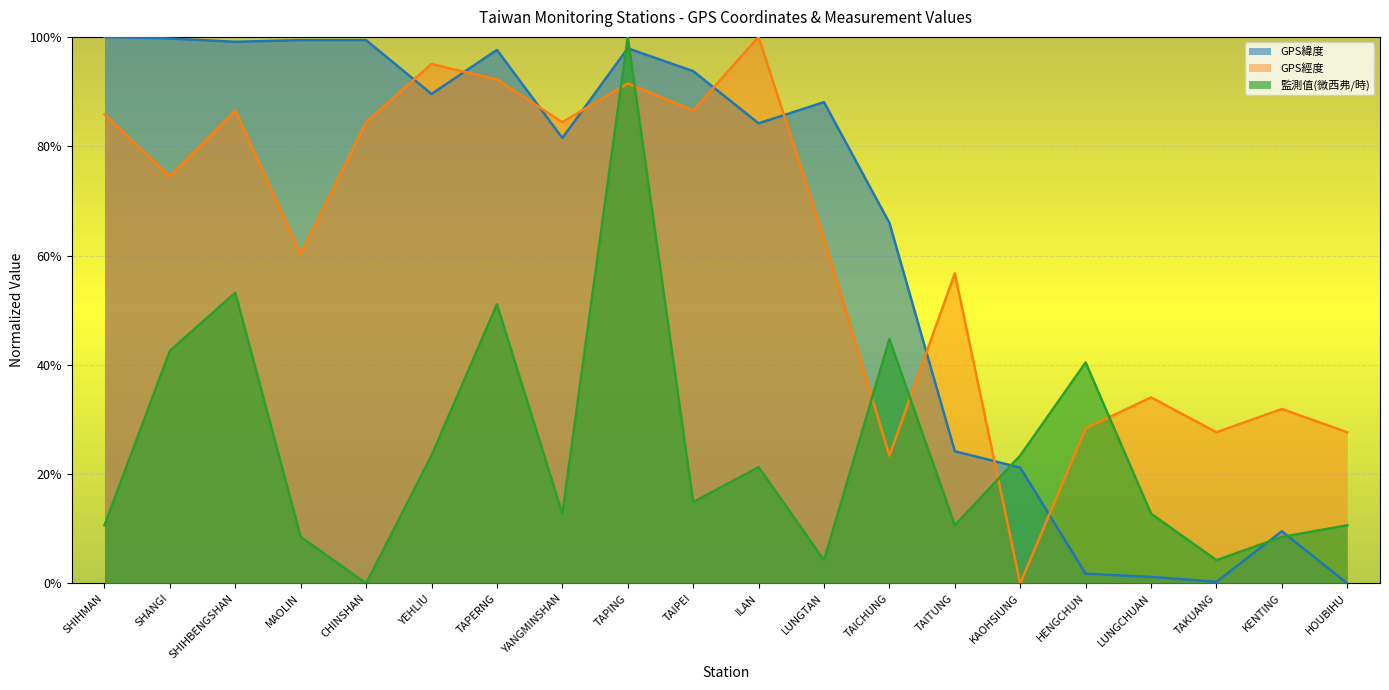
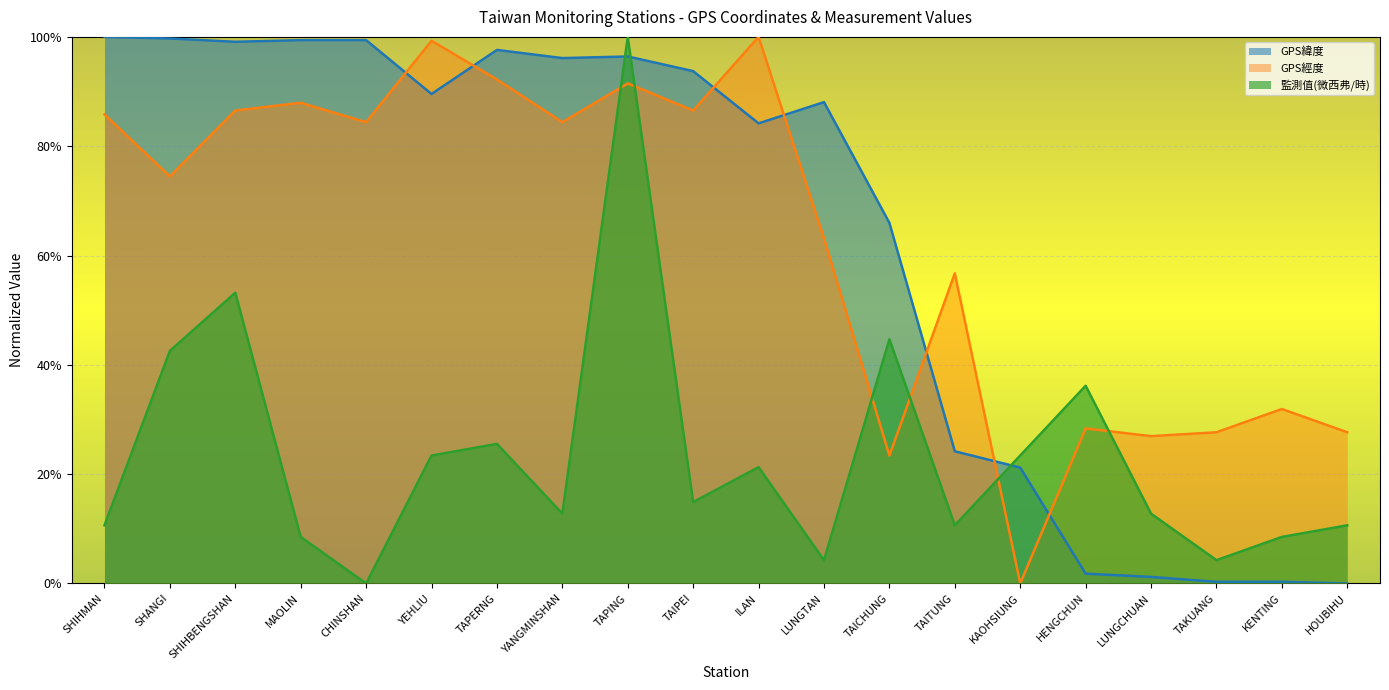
  {
    "GPS緯度": {
      "SHIHMAN": "100%",
      "SHANGI": "100%",
      "SHIHBENGSHAN": "99%",
      "MAOLIN": "99%",
      "CHINSHAN": "99%",
      "YEHLIU": "90%",
      "TAPERNG": "98%",
-     "YANGMINSHAN": "81%",
-     "TAPING": "98%",
+     "YANGMINSHAN": "96%",
+     "TAPING": "96%",
      "TAIPEI": "94%",
      "ILAN": "84%",
      "LUNGTAN": "88%",
      "TAICHUNG": "66%",
      "TAITUNG": "24%",
      "KAOHSIUNG": "21%",
      "HENGCHUN": "2%",
      "LUNGCHUAN": "1%",
      "TAKUANG": "0%",
-     "KENTING": "10%",
+     "KENTING": "0%",
      "HOUBIHU": "0%"
    },
    "GPS經度": {
      "SHIHMAN": "86%",
      "SHANGI": "74%",
      "SHIHBENGSHAN": "87%",
-     "MAOLIN": "60%",
+     "MAOLIN": "88%",
      "CHINSHAN": "84%",
-     "YEHLIU": "95%",
+     "YEHLIU": "99%",
      "TAPERNG": "92%",
      "YANGMINSHAN": "84%",
      "TAPING": "91%",
      "TAIPEI": "87%",
      "ILAN": "100%",
      "LUNGTAN": "63%",
      "TAICHUNG": "23%",
      "TAITUNG": "57%",
      "KAOHSIUNG": "0%",
      "HENGCHUN": "28%",
-     "LUNGCHUAN": "34%",
+     "LUNGCHUAN": "27%",
      "TAKUANG": "28%",
      "KENTING": "32%",
      "HOUBIHU": "28%"
    },
    "監測值(微西弗/時)": {
      "SHIHMAN": "11%",
      "SHANGI": "43%",
      "SHIHBENGSHAN": "53%",
      "MAOLIN": "9%",
      "CHINSHAN": "0%",
      "YEHLIU": "23%",
-     "TAPERNG": "51%",
+     "TAPERNG": "26%",
      "YANGMINSHAN": "13%",
      "TAPING": "100%",
      "TAIPEI": "15%",
      "ILAN": "21%",
      "LUNGTAN": "4%",
      "TAICHUNG": "45%",
      "TAITUNG": "11%",
      "KAOHSIUNG": "23%",
-     "HENGCHUN": "40%",
+     "HENGCHUN": "36%",
      "LUNGCHUAN": "13%",
      "TAKUANG": "4%",
      "KENTING": "9%",
      "HOUBIHU": "11%"
    }
  }
